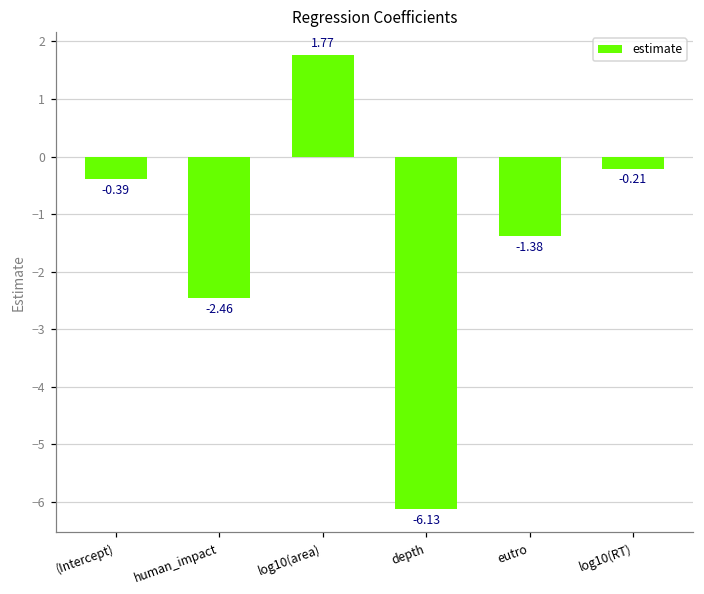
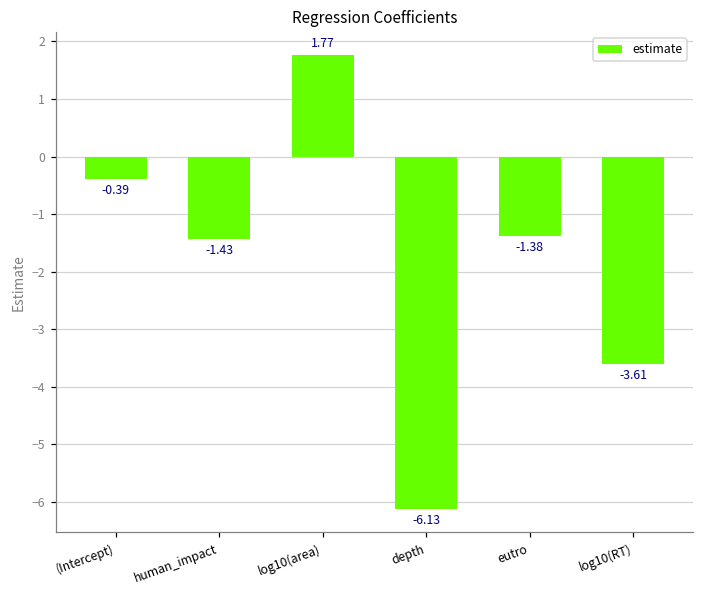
  {
    "(Intercept)": -0.39,
-   "human_impact": -2.46,
+   "human_impact": -1.43,
    "log10(area)": 1.77,
    "depth": -6.13,
    "eutro": -1.38,
-   "log10(RT)": -0.21
+   "log10(RT)": -3.61
  }
